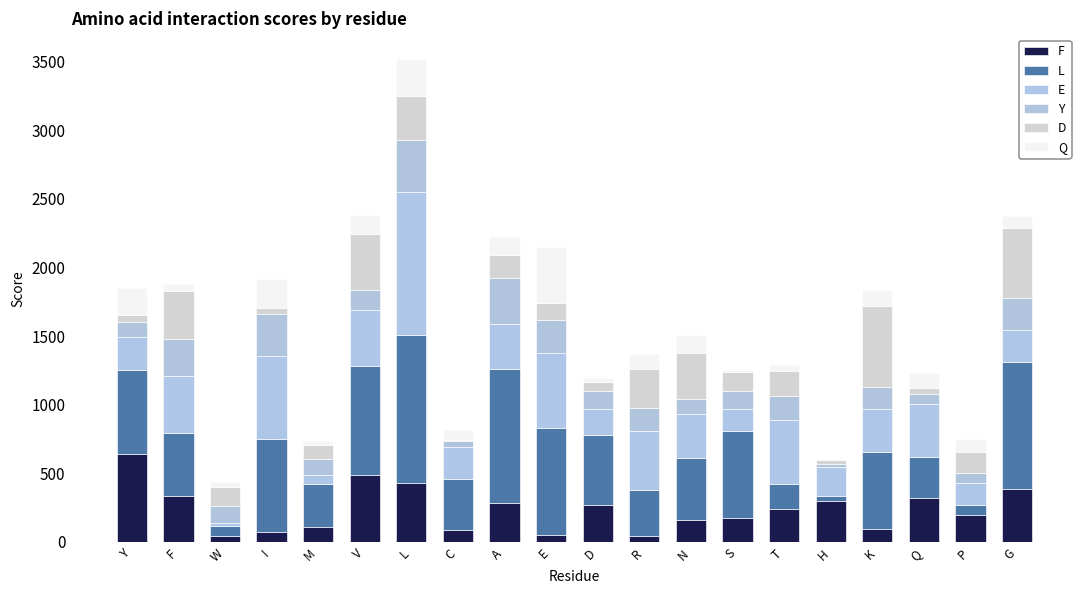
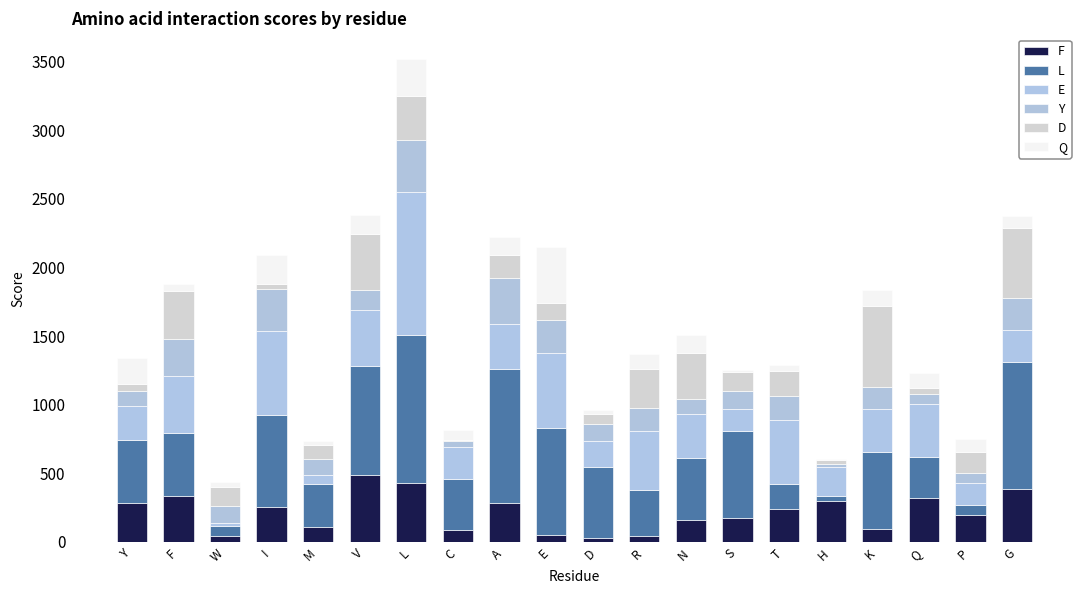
  {
    "F": {
-     "Y": 640,
+     "Y": 280,
      "F": 340,
      "W": 40,
-     "I": 70,
+     "I": 250,
      "M": 110,
      "V": 490,
      "L": 430,
      "C": 90,
      "A": 280,
      "E": 50,
-     "D": 270,
+     "D": 30,
      "R": 40,
      "N": 160,
      "S": 180,
      "T": 240,
      "H": 300,
      "K": 90,
      "Q": 320,
      "P": 200,
      "G": 390
    },
    "L": {
-     "Y": 610,
+     "Y": 460,
      "F": 460,
      "W": 80,
      "I": 680,
      "M": 310,
      "V": 790,
      "L": 1080,
      "C": 370,
      "A": 980,
      "E": 780,
      "D": 510,
      "R": 330,
      "N": 450,
      "S": 630,
      "T": 180,
      "H": 40,
      "K": 570,
      "Q": 300,
      "P": 70,
      "G": 930
    }
  }
